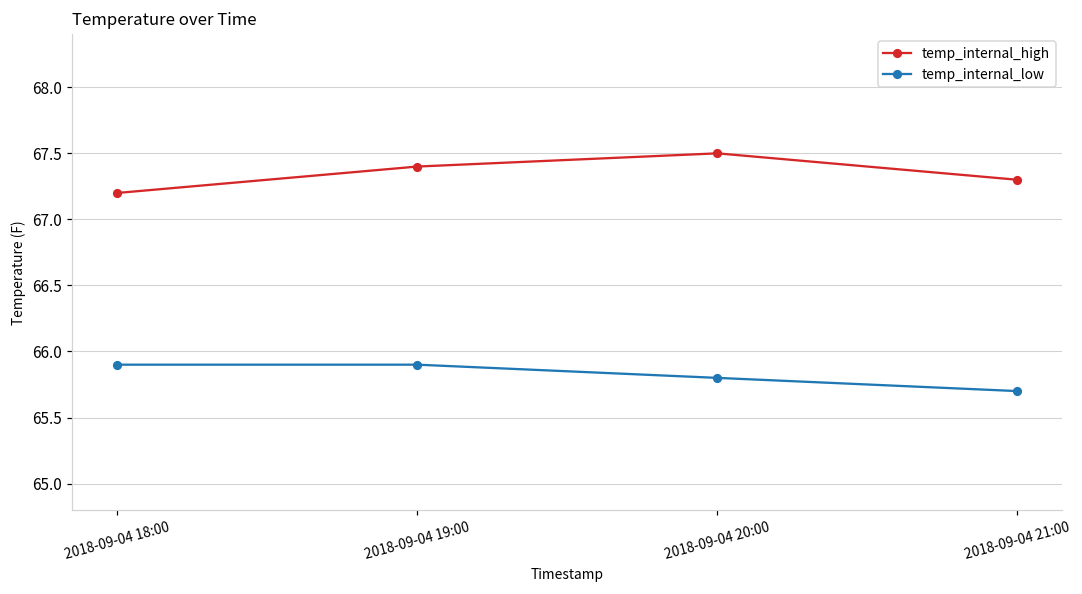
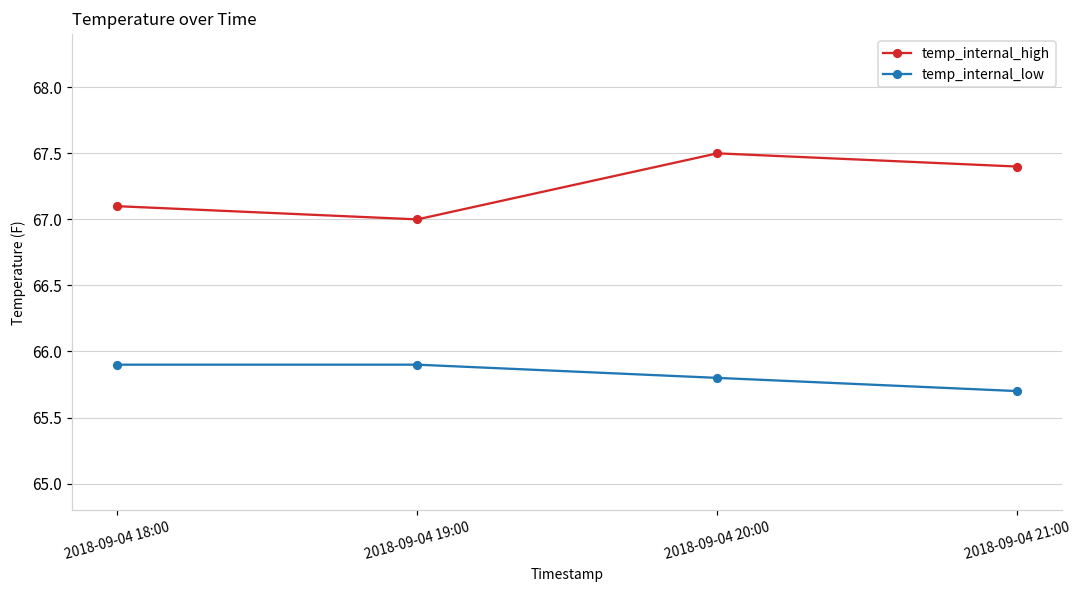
  {
    "temp_internal_high": {
-     "2018-09-04 18:00": 67.2,
-     "2018-09-04 19:00": 67.4,
+     "2018-09-04 18:00": 67.1,
+     "2018-09-04 19:00": 67.0,
      "2018-09-04 20:00": 67.5,
-     "2018-09-04 21:00": 67.3
+     "2018-09-04 21:00": 67.4
    },
    "temp_internal_low": {
      "2018-09-04 18:00": 65.9,
      "2018-09-04 19:00": 65.9,
      "2018-09-04 20:00": 65.8,
      "2018-09-04 21:00": 65.7
    }
  }
